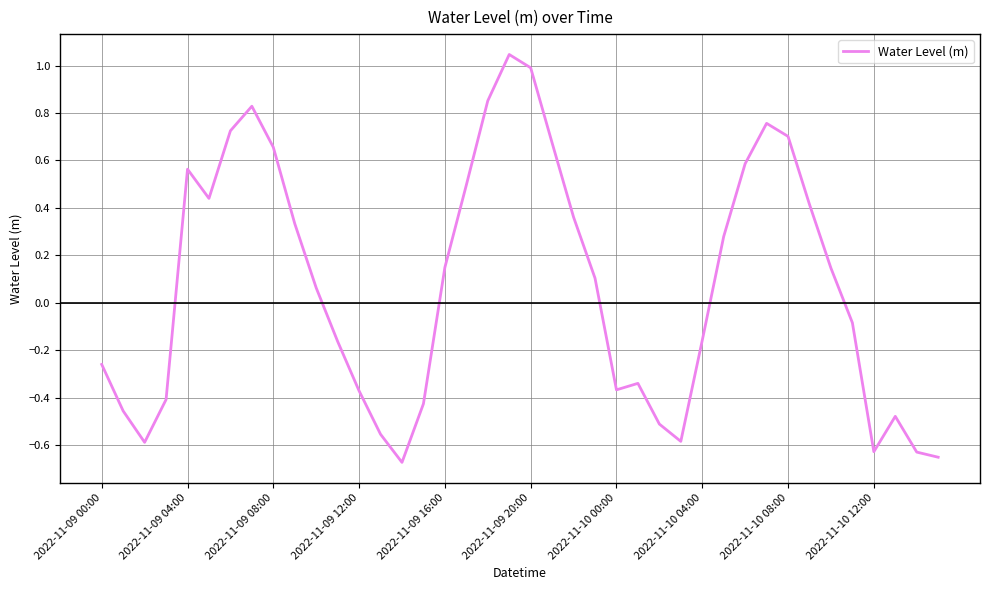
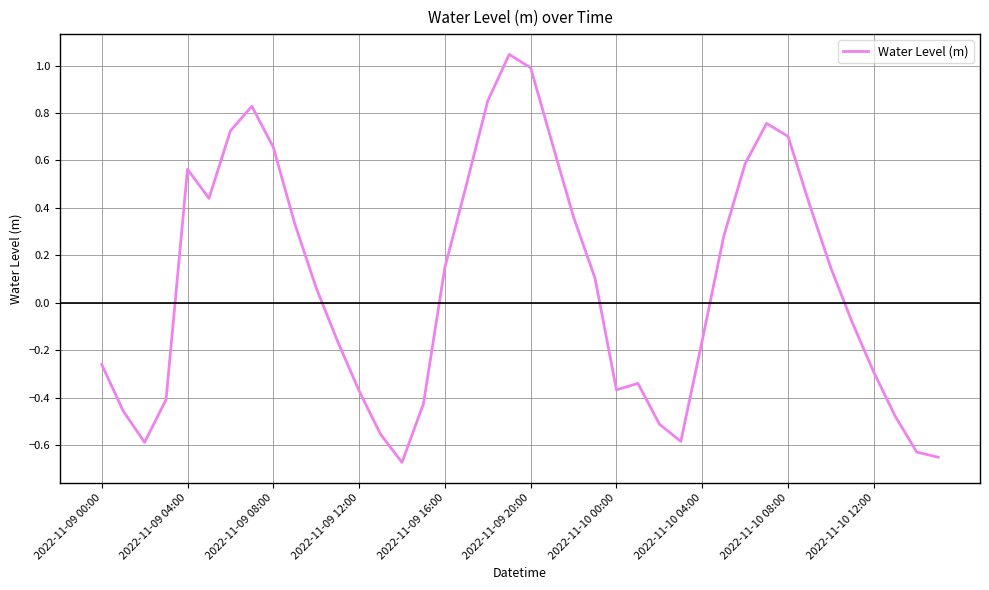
  {
    "2022-11-09 00:00": -0.26,
    "2022-11-09 04:00": 0.56,
    "2022-11-09 08:00": 0.66,
    "2022-11-09 12:00": -0.37,
    "2022-11-09 16:00": 0.15,
    "2022-11-09 20:00": 0.99,
    "2022-11-10 00:00": -0.37,
    "2022-11-10 04:00": -0.16,
    "2022-11-10 08:00": 0.70,
-   "2022-11-10 12:00": -0.63
+   "2022-11-10 12:00": -0.29
  }
